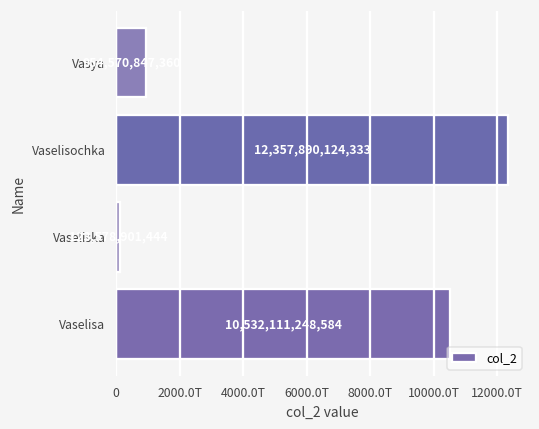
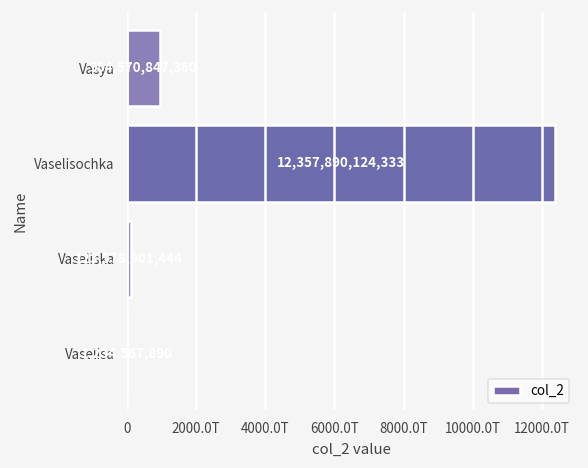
  {
    "Vasya": "1000T",
    "Vaseliska": "100T",
-   "Vaselisa": "10500T"
+   "Vaselisa": "0T"
  }
